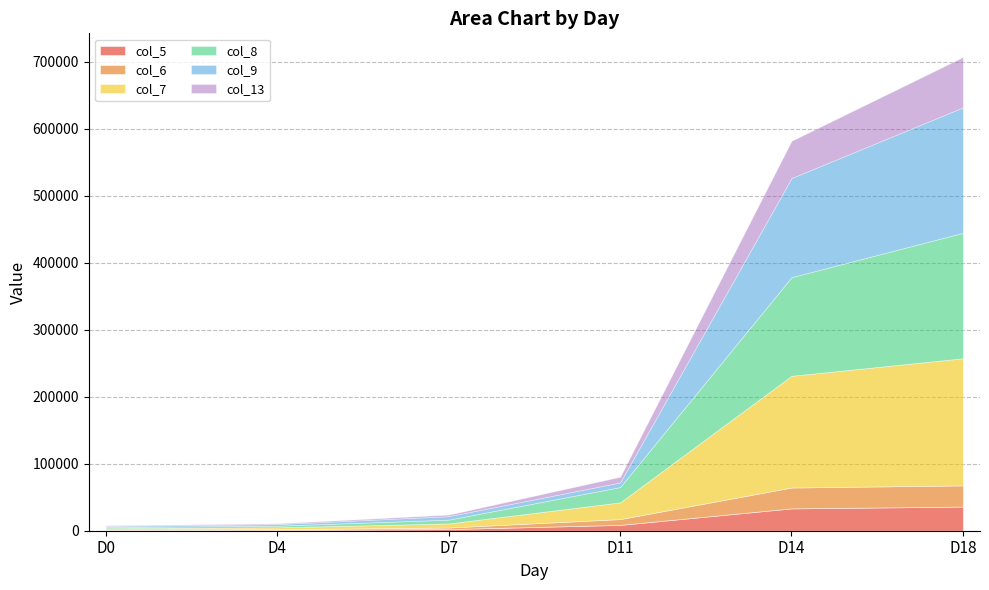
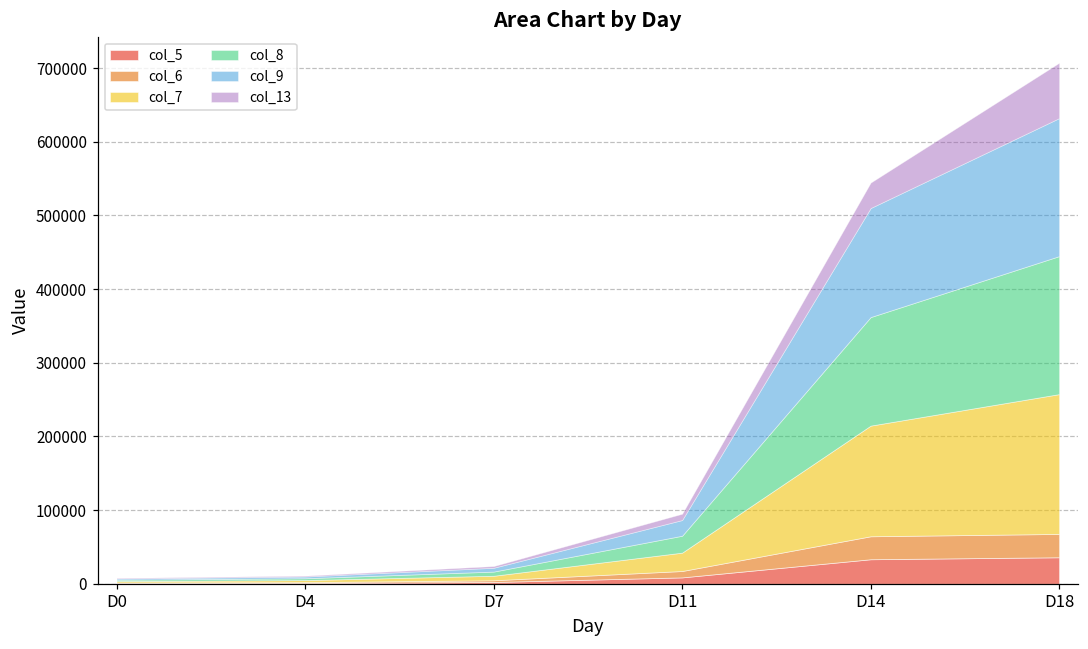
  {
    "col_7": {
      "D7": 10000,
      "D11": 20000,
-     "D14": 170000,
+     "D14": 150000,
      "D18": 190000
    },
    "col_8": {
      "D7": 10000,
      "D11": 20000,
      "D14": 150000,
      "D18": 190000
    },
    "col_9": {
-     "D11": 10000,
+     "D11": 20000,
      "D14": 150000,
      "D18": 190000
    },
    "col_13": {
      "D11": 10000,
-     "D14": 60000,
+     "D14": 30000,
      "D18": 80000
    }
  }
